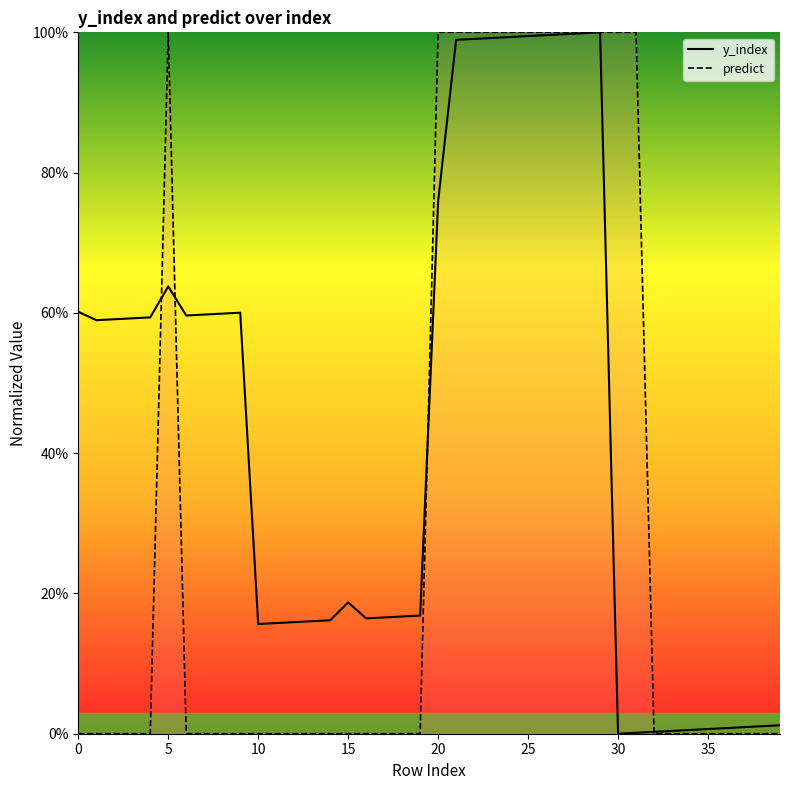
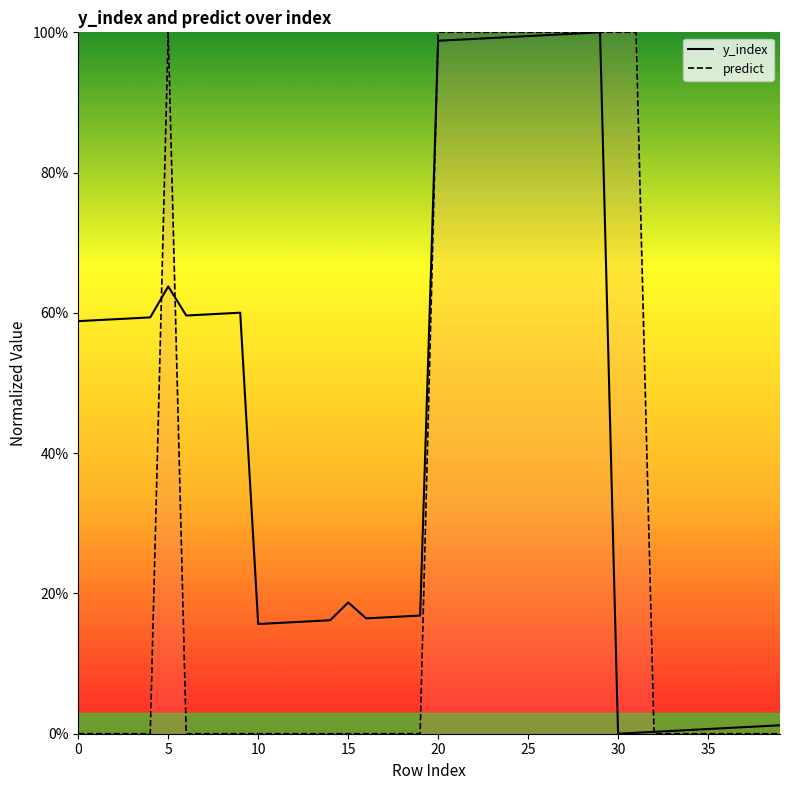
  {
    "y_index": {
-     "0": "60%",
+     "0": "59%",
      "5": "64%",
      "10": "16%",
      "15": "19%",
-     "20": "76%",
+     "20": "99%",
      "25": "99%"
    }
  }
